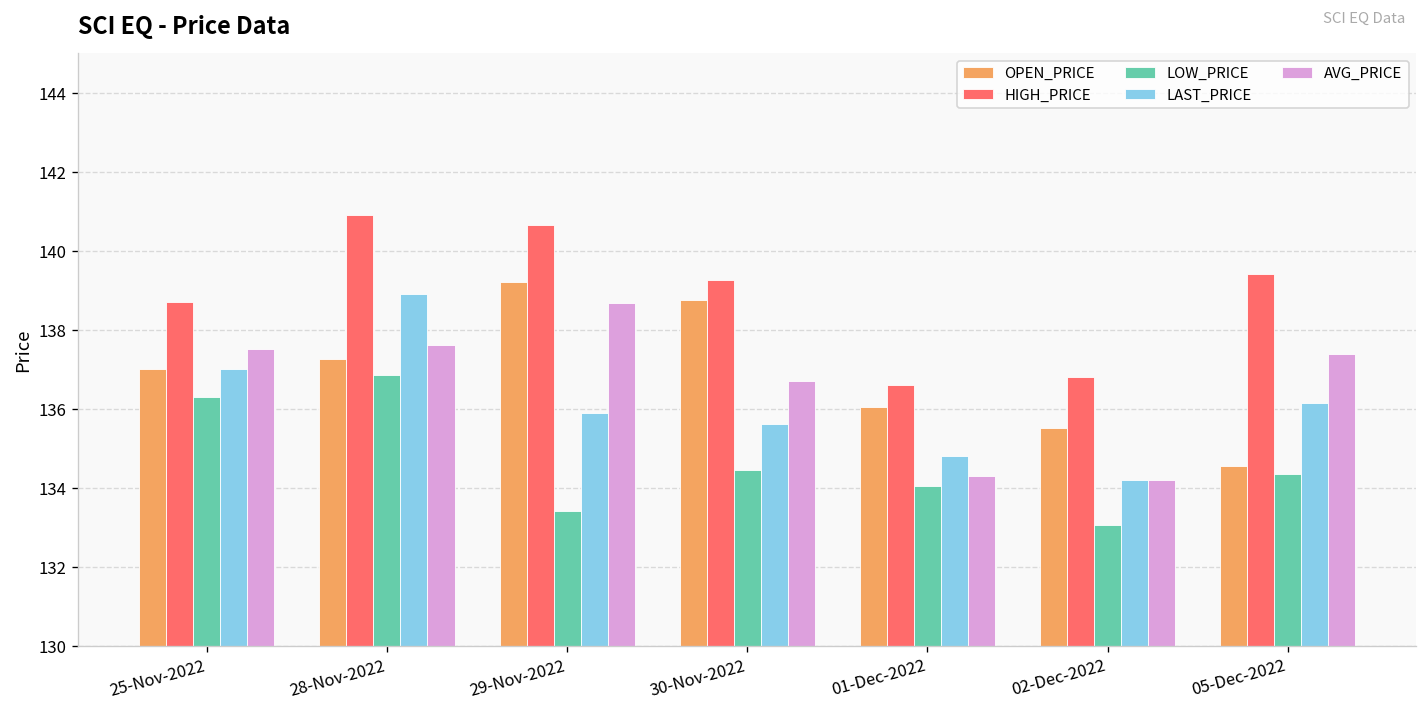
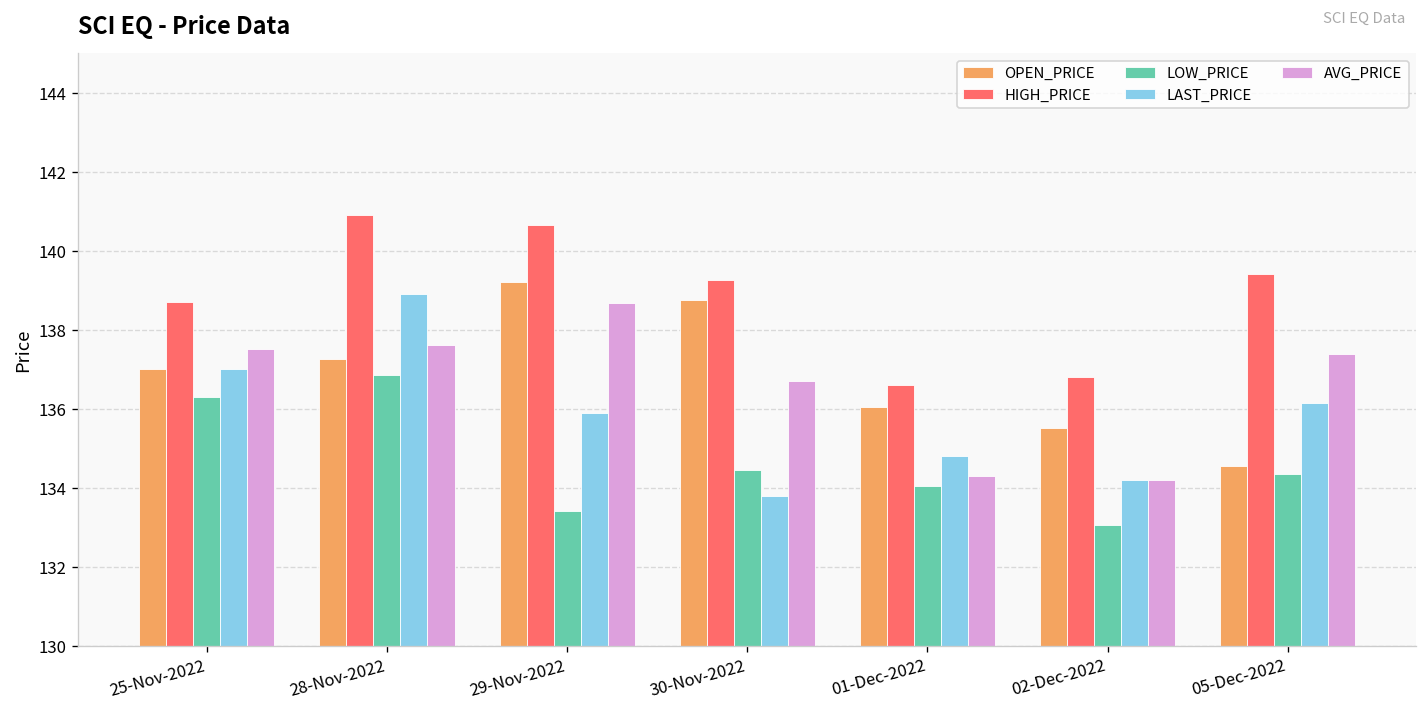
  {
    "LOW_PRICE": {
      "25-Nov-2022": 136.3,
      "28-Nov-2022": 136.8,
      "29-Nov-2022": 133.4,
      "30-Nov-2022": 134.5,
      "01-Dec-2022": 134.1,
      "02-Dec-2022": 133.1,
      "05-Dec-2022": 134.4
    },
    "LAST_PRICE": {
      "25-Nov-2022": 137.0,
      "28-Nov-2022": 138.9,
      "29-Nov-2022": 135.9,
-     "30-Nov-2022": 135.6,
+     "30-Nov-2022": 133.8,
      "01-Dec-2022": 134.8,
      "02-Dec-2022": 134.2,
      "05-Dec-2022": 136.2
    },
    "AVG_PRICE": {
      "25-Nov-2022": 137.5,
      "28-Nov-2022": 137.6,
      "29-Nov-2022": 138.7,
      "30-Nov-2022": 136.7,
      "01-Dec-2022": 134.3,
      "02-Dec-2022": 134.2,
      "05-Dec-2022": 137.4
    }
  }
